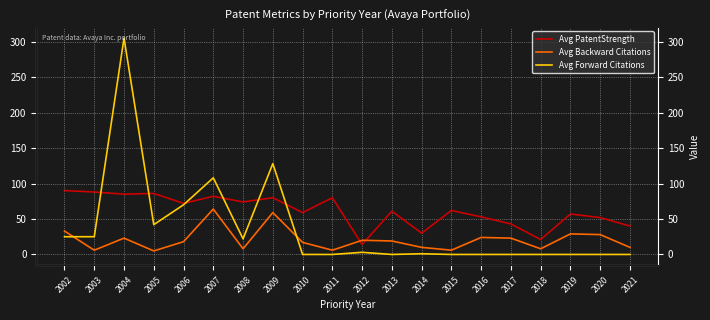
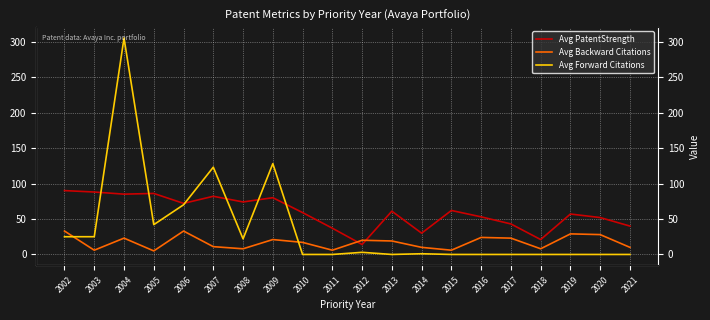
  {
    "Avg PatentStrength": {
      "2002": 90,
      "2003": 90,
      "2004": 90,
      "2005": 90,
      "2007": 80,
      "2008": 70,
      "2009": 80,
      "2010": 60,
-     "2011": 80,
+     "2011": 40,
      "2012": 10,
      "2013": 60,
      "2014": 30,
      "2015": 60,
      "2016": 50,
      "2017": 40,
      "2018": 20,
      "2019": 60,
      "2020": 50,
      "2021": 40
    },
    "Avg Backward Citations": {
      "2002": 30,
      "2003": 10,
      "2004": 20,
      "2005": 10,
-     "2006": 20,
-     "2007": 60,
+     "2006": 30,
+     "2007": 10,
      "2008": 10,
-     "2009": 60,
+     "2009": 20,
      "2010": 20,
      "2011": 10,
      "2012": 20,
      "2013": 20,
      "2014": 10,
      "2015": 10,
      "2016": 20,
      "2017": 20,
      "2018": 10,
      "2019": 30,
      "2020": 30,
      "2021": 10
    },
    "Avg Forward Citations": {
      "2002": 30,
      "2003": 30,
      "2004": 310,
      "2005": 40,
-     "2007": 110,
+     "2007": 120,
      "2008": 20,
      "2009": 130,
      "2010": 0,
      "2011": 0,
      "2012": 0,
      "2013": 0,
      "2014": 0,
      "2015": 0,
      "2016": 0,
      "2017": 0,
      "2018": 0,
      "2019": 0,
      "2020": 0,
      "2021": 0
    }
  }
